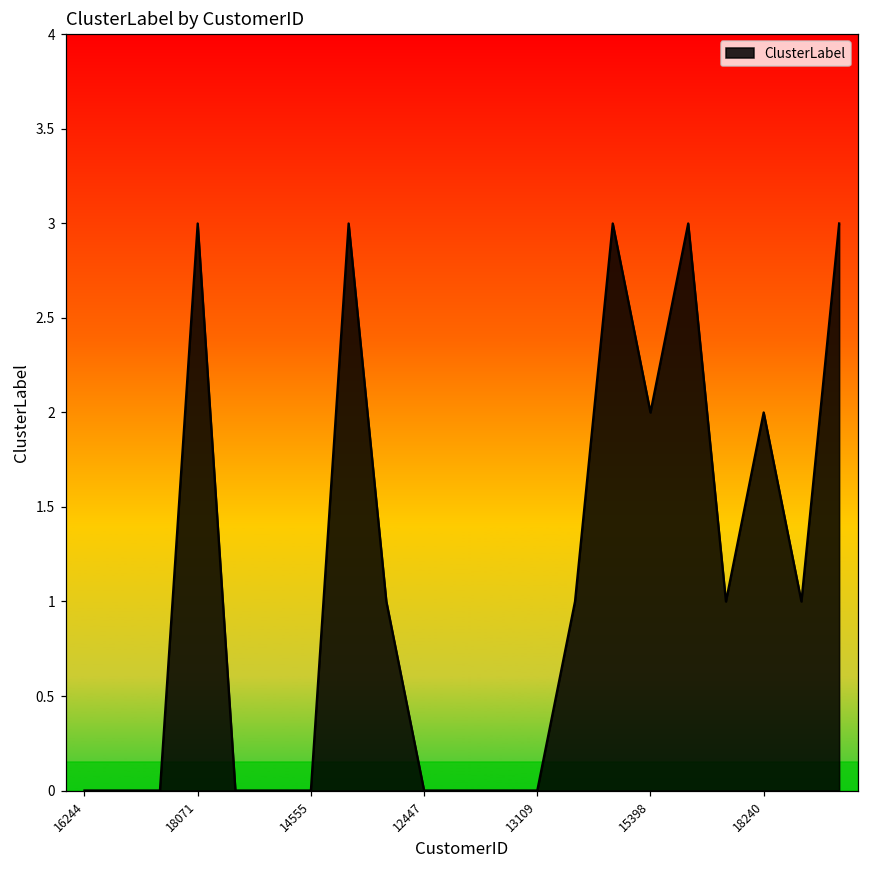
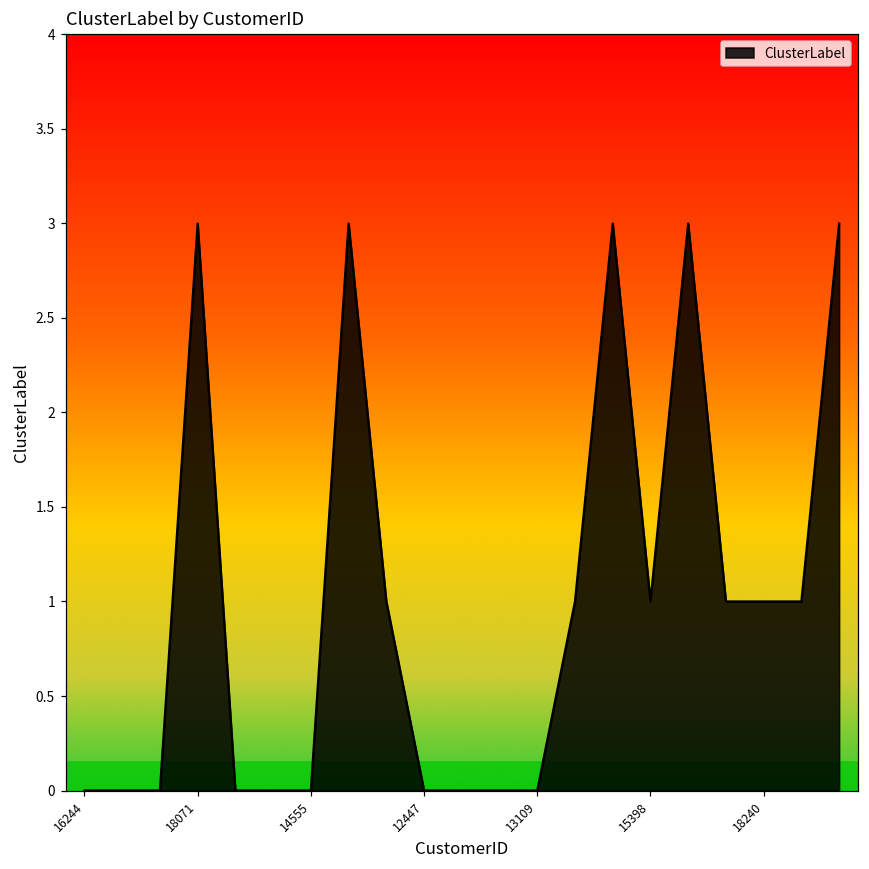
  {
    "18071": 3,
-   "15398": 2,
-   "18240": 2
+   "15398": 1,
+   "18240": 1
  }
